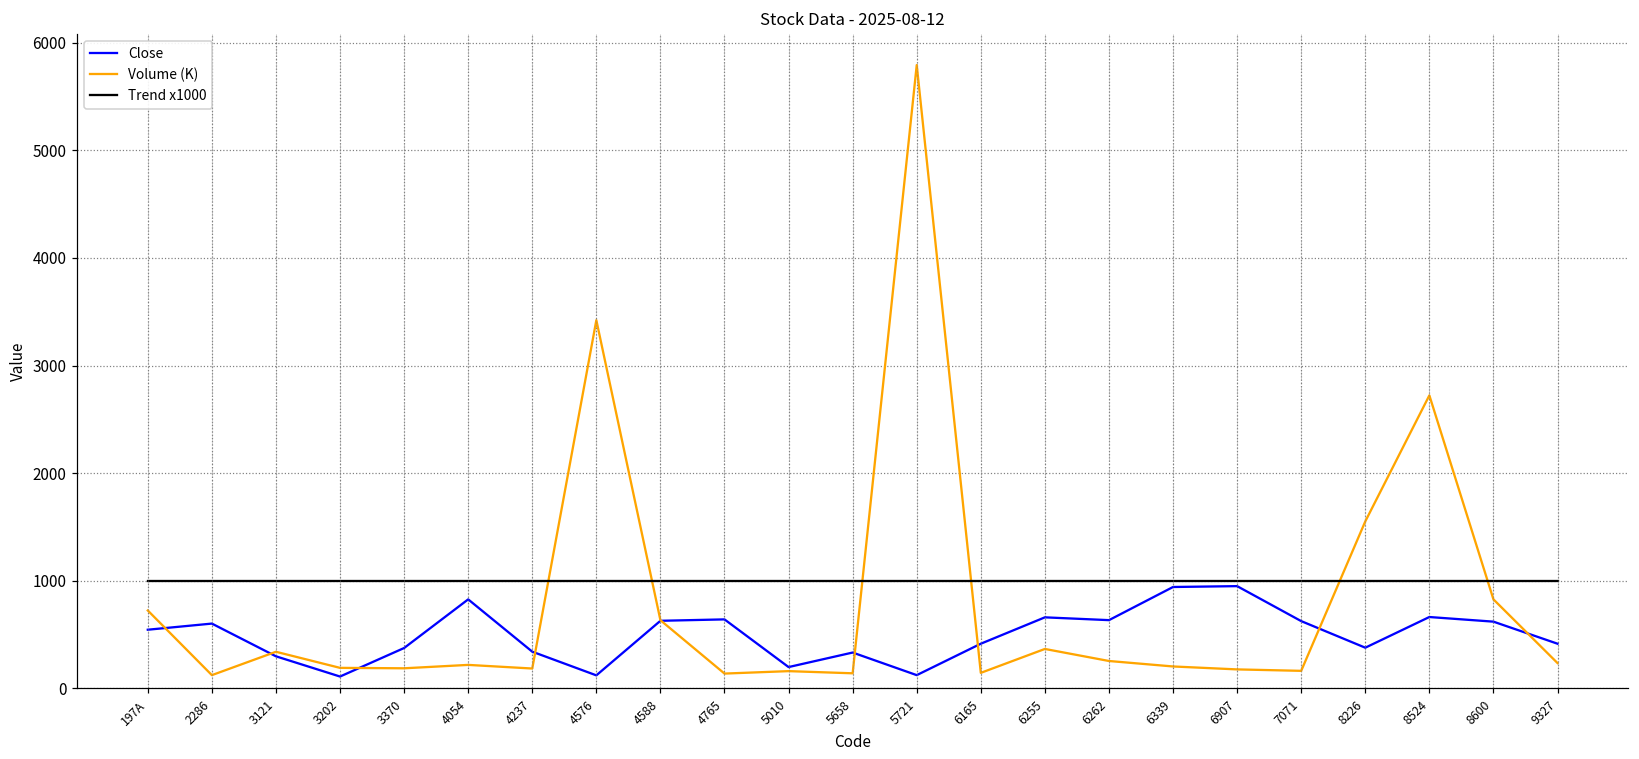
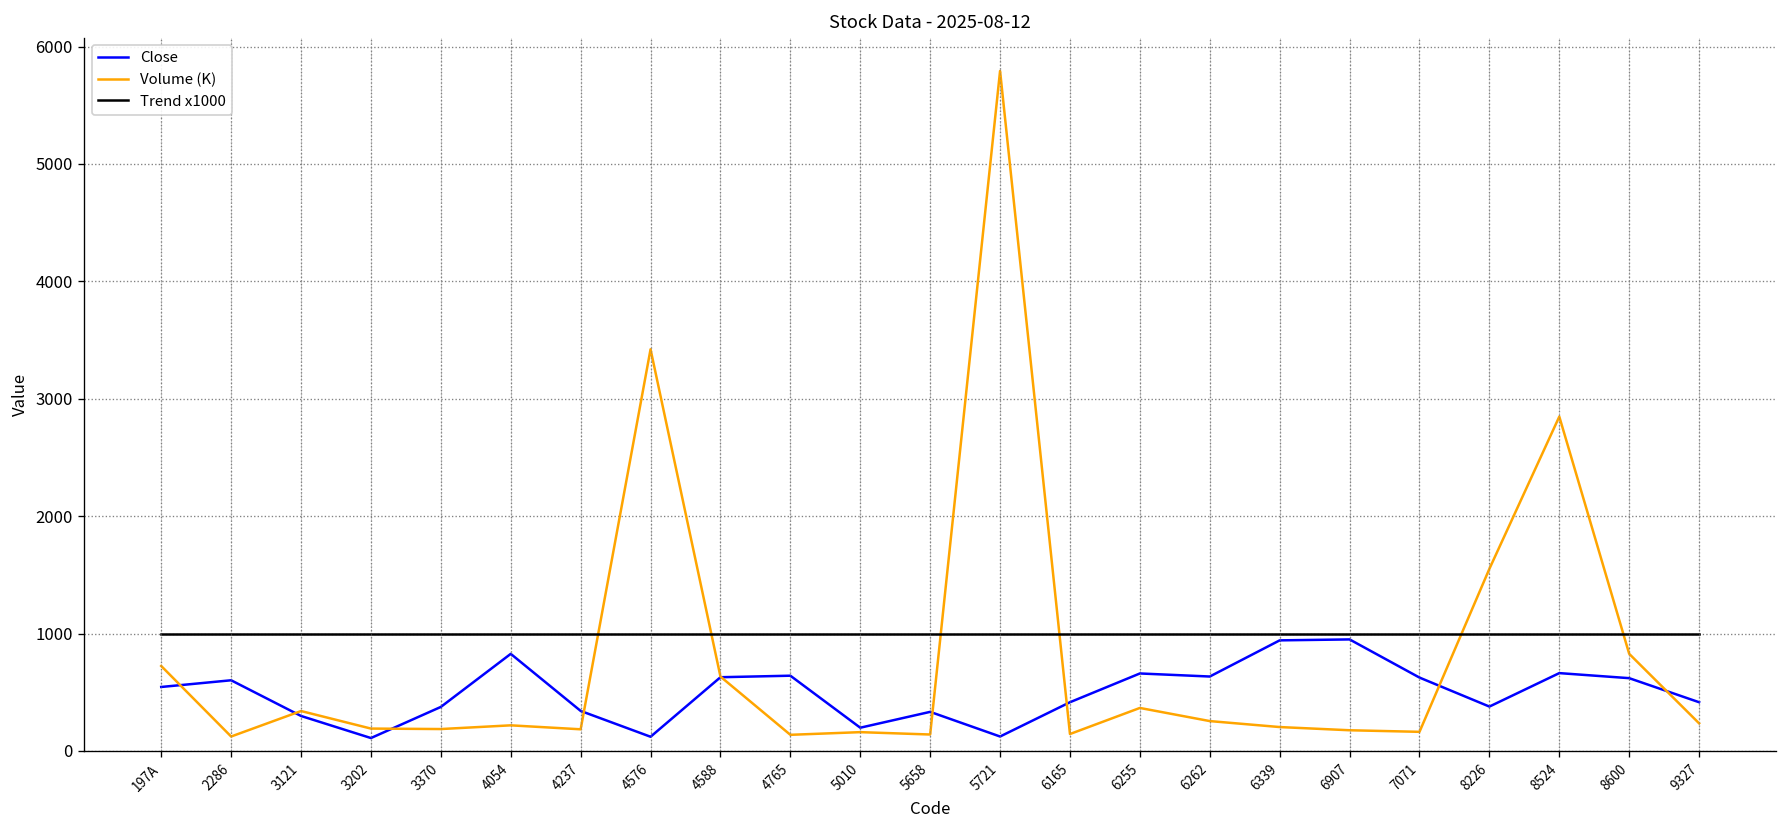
  {
    "Close": {
      "197A": 500,
      "2286": 600,
      "3121": 300,
      "3202": 100,
      "3370": 400,
      "4054": 800,
      "4237": 300,
      "4576": 100,
      "4765": 600,
      "5010": 200,
      "5658": 300,
      "5721": 100,
      "6165": 400,
      "6255": 700,
      "6262": 600,
      "6339": 900,
      "6907": 1000,
      "7071": 600,
      "8226": 400,
      "8524": 700,
      "8600": 600,
      "9327": 400
    },
    "Volume (K)": {
      "197A": 700,
      "2286": 100,
      "3121": 300,
      "3202": 200,
      "3370": 200,
      "4054": 200,
      "4237": 200,
      "4576": 3400,
      "4765": 100,
      "5010": 200,
      "5658": 100,
      "5721": 5800,
      "6165": 100,
      "6255": 400,
      "6262": 300,
      "6339": 200,
      "6907": 200,
      "7071": 200,
      "8226": 1600,
-     "8524": 2700,
+     "8524": 2800,
      "8600": 800,
      "9327": 200
    },
    "Trend x1000": {
      "197A": 1000,
      "2286": 1000,
      "3121": 1000,
      "3202": 1000,
      "3370": 1000,
      "4054": 1000,
      "4237": 1000,
      "4576": 1000,
      "4588": 1000,
      "4765": 1000,
      "5010": 1000,
      "5658": 1000,
      "5721": 1000,
      "6165": 1000,
      "6255": 1000,
      "6262": 1000,
      "6339": 1000,
      "6907": 1000,
      "7071": 1000,
      "8226": 1000,
      "8524": 1000,
      "8600": 1000,
      "9327": 1000
    }
  }
